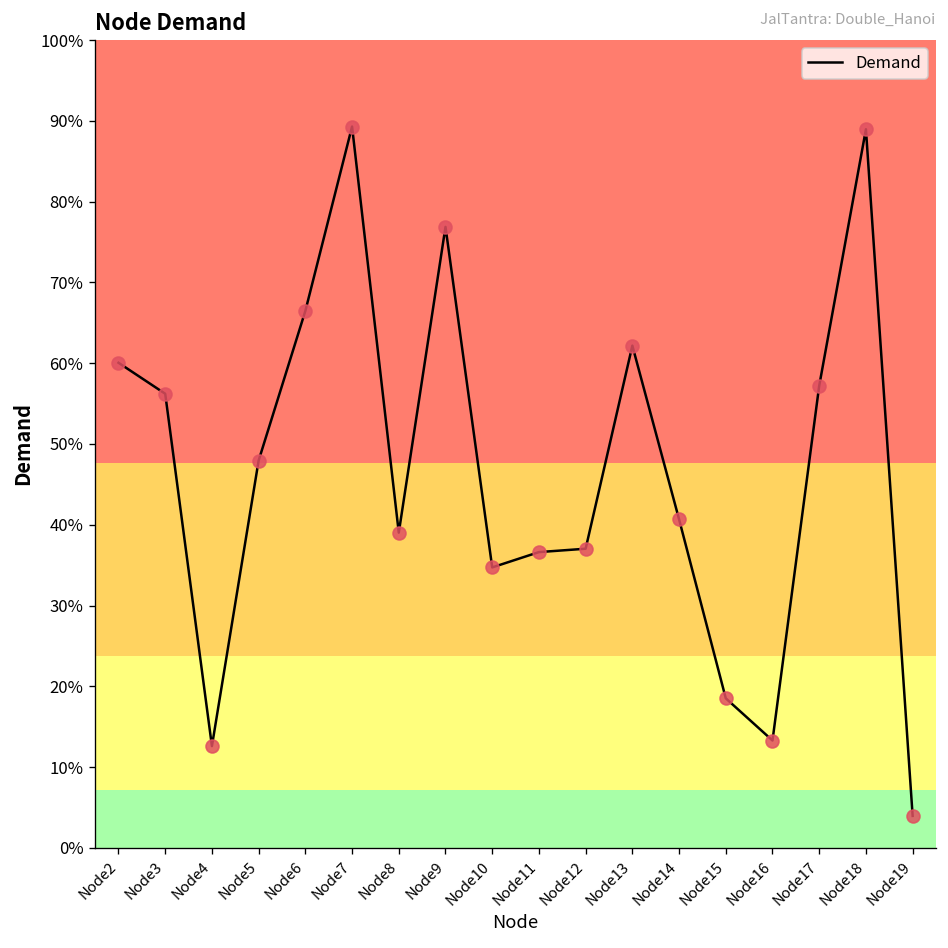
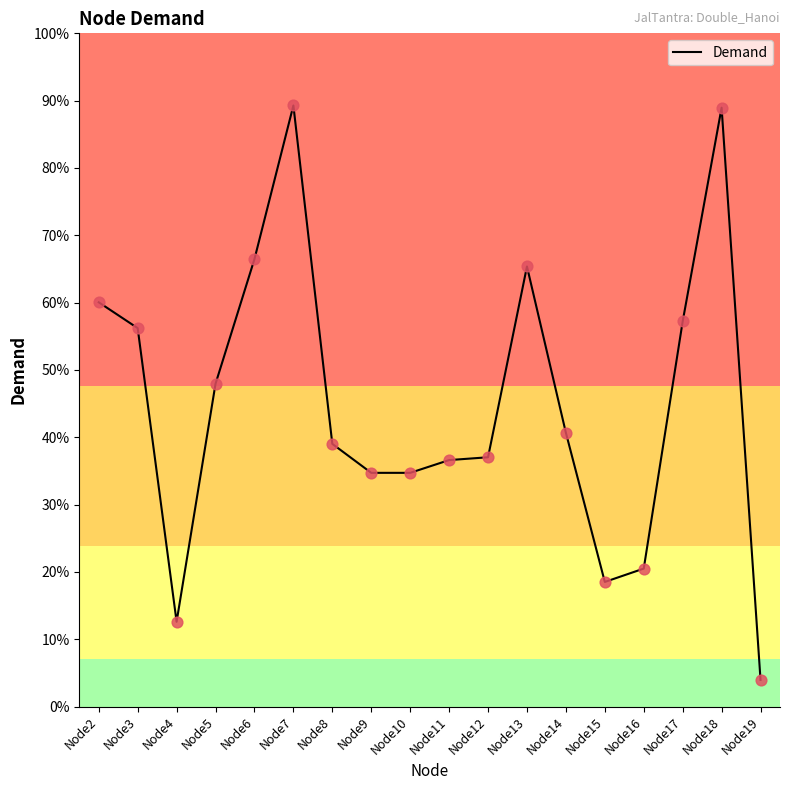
  {
    "Node2": "60%",
    "Node3": "56%",
    "Node4": "13%",
    "Node5": "48%",
    "Node6": "66%",
    "Node7": "89%",
    "Node8": "39%",
-   "Node9": "77%",
+   "Node9": "35%",
    "Node10": "35%",
    "Node11": "37%",
    "Node12": "37%",
-   "Node13": "62%",
+   "Node13": "65%",
    "Node14": "41%",
    "Node15": "19%",
-   "Node16": "13%",
+   "Node16": "21%",
    "Node17": "57%",
    "Node18": "89%",
    "Node19": "4%"
  }
